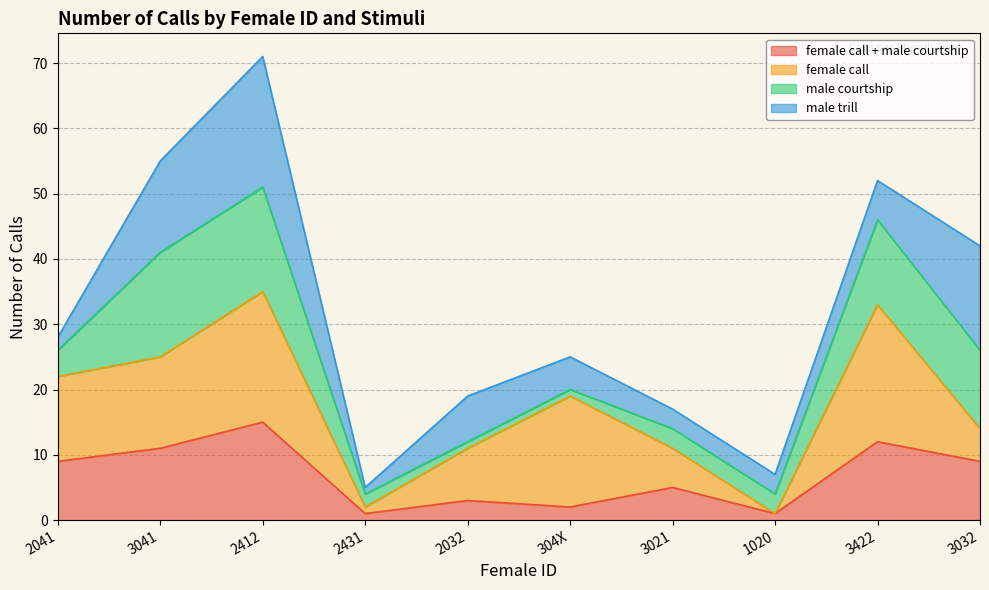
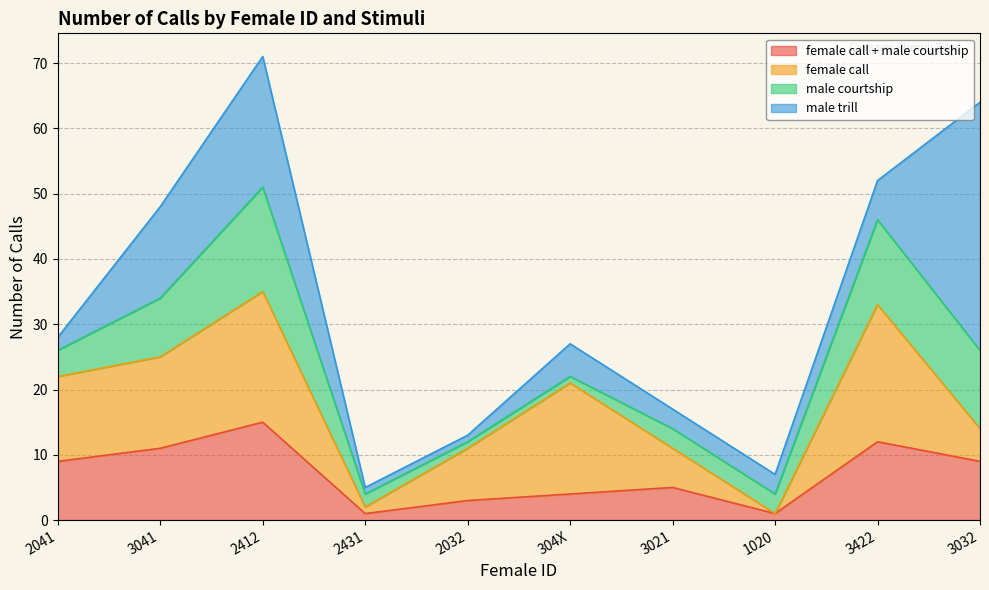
  {
    "female call + male courtship": {
      "2041": 9,
      "3041": 11,
      "2412": 15,
      "2431": 1,
      "2032": 3,
-     "304X": 2,
+     "304X": 4,
      "3021": 5,
      "3422": 12,
      "3032": 9
    },
    "female call": {
      "2041": 13,
      "3041": 14,
      "2412": 20,
      "2431": 1,
      "2032": 8,
      "304X": 17,
      "3021": 6,
      "3422": 21,
      "3032": 5
    },
    "male courtship": {
      "2041": 4,
-     "3041": 16,
+     "3041": 9,
      "2412": 16,
      "2431": 2,
      "2032": 1,
      "304X": 1,
      "3021": 3,
      "1020": 3,
      "3422": 13,
      "3032": 12
    },
    "male trill": {
      "2041": 2,
      "3041": 14,
      "2412": 20,
      "2431": 1,
-     "2032": 7,
+     "2032": 1,
      "304X": 5,
      "3021": 3,
      "1020": 3,
      "3422": 6,
-     "3032": 16
+     "3032": 38
    }
  }
